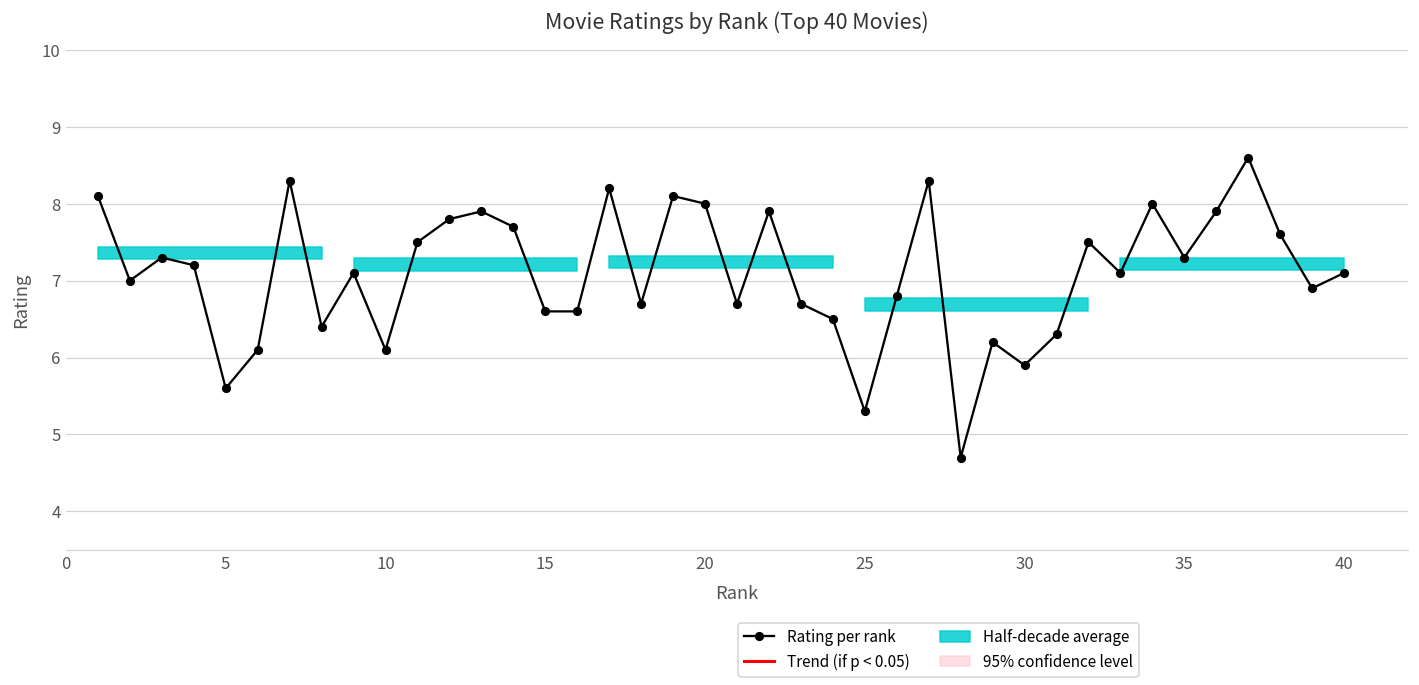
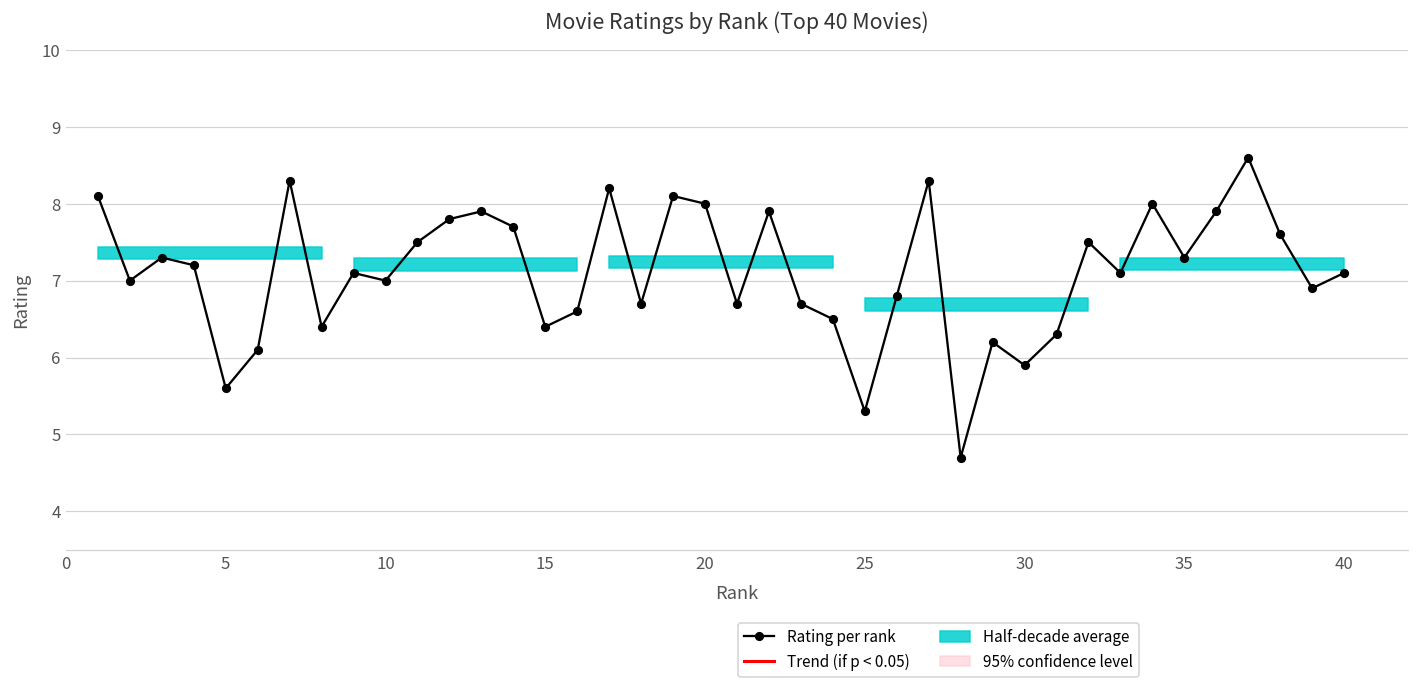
  {
    "Rating per rank": {
      "5": 5.6,
-     "10": 6.1,
-     "15": 6.6,
+     "10": 7.0,
+     "15": 6.4,
      "20": 8.0,
      "25": 5.3,
      "30": 5.9,
      "35": 7.3,
      "40": 7.1
    }
  }
